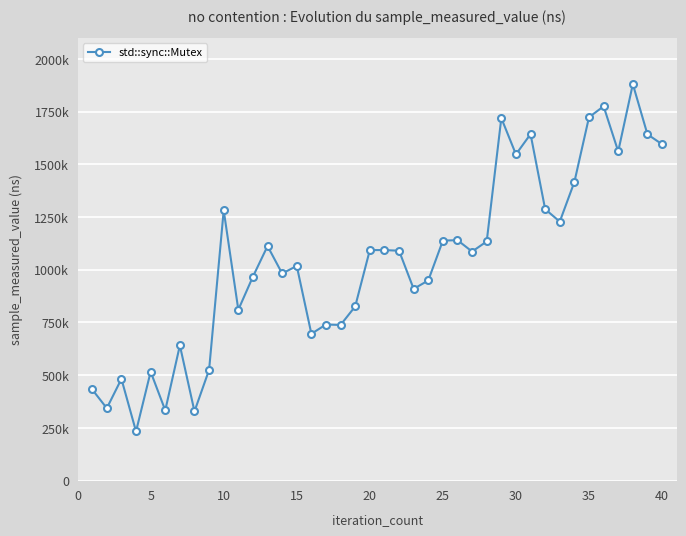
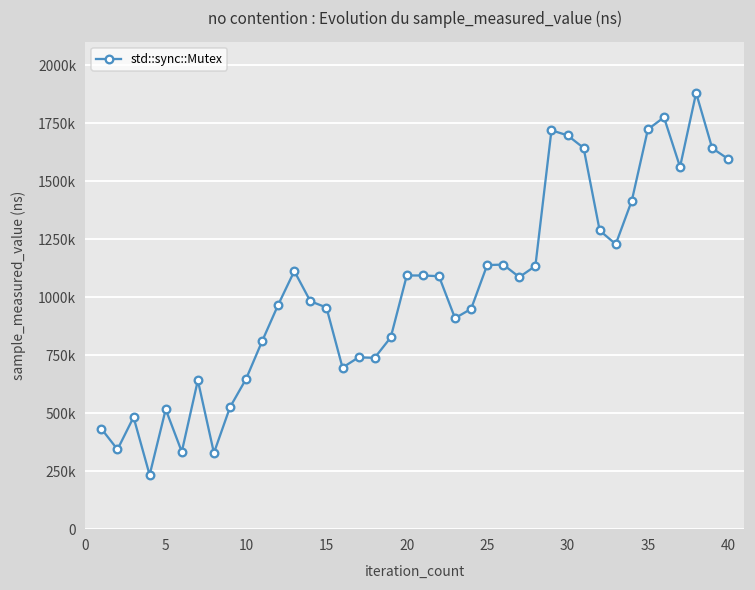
  {
    "5": 520000,
-   "10": 1280000,
-   "15": 1020000,
+   "10": 650000,
+   "15": 960000,
    "20": 1090000,
    "25": 1140000,
-   "30": 1550000,
+   "30": 1700000,
    "35": 1720000,
    "40": 1600000
  }
